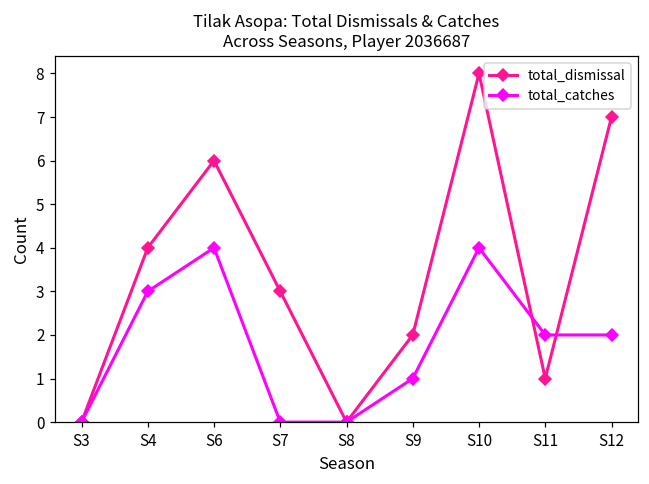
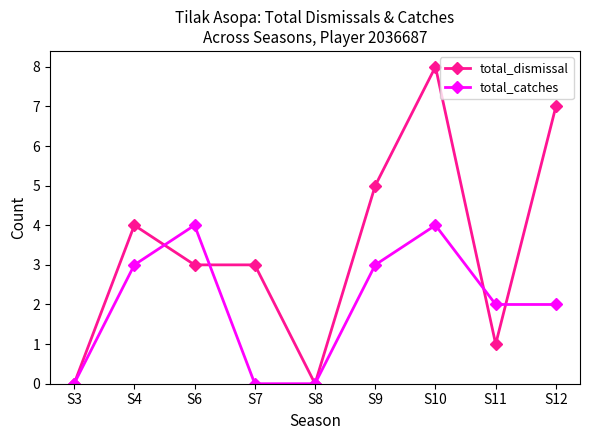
  {
    "total_dismissal": {
      "S4": 4,
-     "S6": 6,
+     "S6": 3,
      "S7": 3,
-     "S9": 2,
+     "S9": 5,
      "S10": 8,
      "S11": 1,
      "S12": 7
    },
    "total_catches": {
      "S4": 3,
      "S6": 4,
      "S7": 0,
-     "S9": 1,
+     "S9": 3,
      "S10": 4,
      "S11": 2,
      "S12": 2
    }
  }
